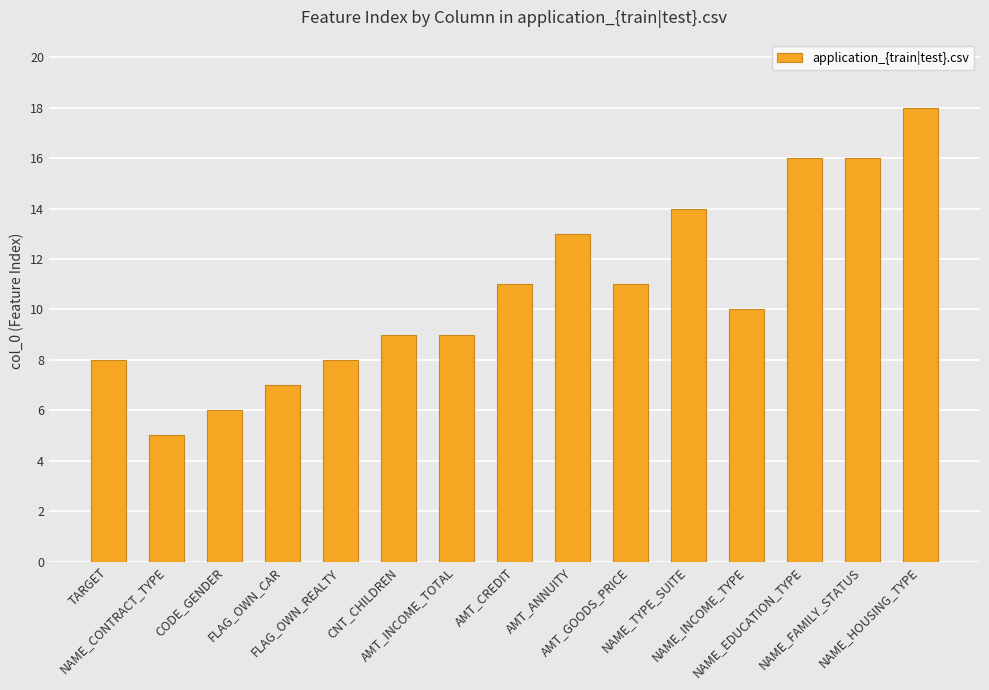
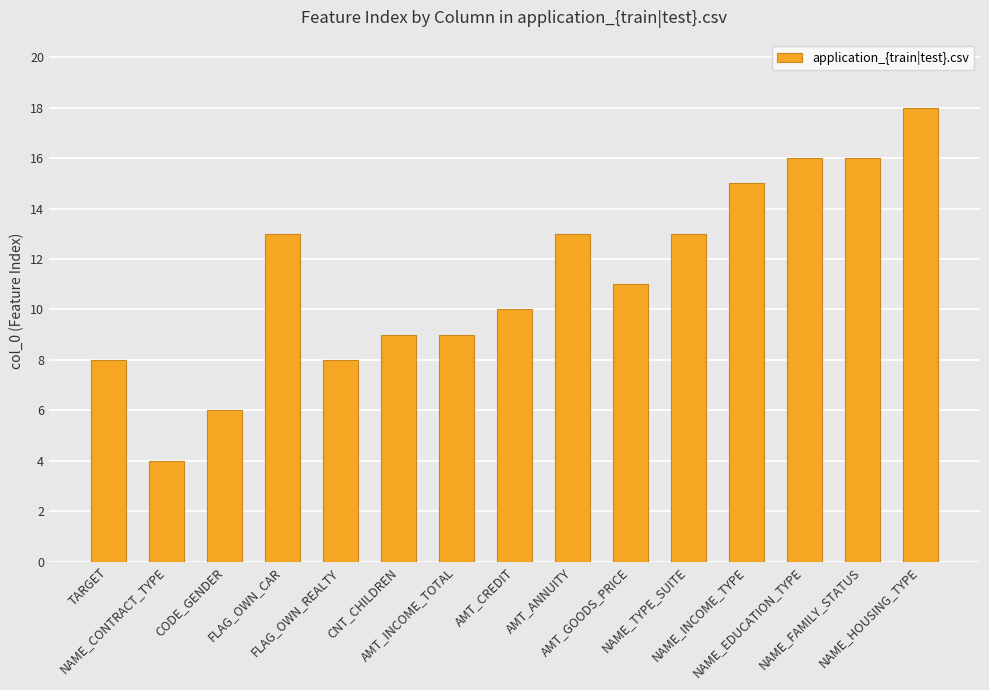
  {
    "TARGET": 8,
-   "NAME_CONTRACT_TYPE": 5,
+   "NAME_CONTRACT_TYPE": 4,
    "CODE_GENDER": 6,
-   "FLAG_OWN_CAR": 7,
+   "FLAG_OWN_CAR": 13,
    "FLAG_OWN_REALTY": 8,
    "CNT_CHILDREN": 9,
    "AMT_INCOME_TOTAL": 9,
-   "AMT_CREDIT": 11,
+   "AMT_CREDIT": 10,
    "AMT_ANNUITY": 13,
    "AMT_GOODS_PRICE": 11,
-   "NAME_TYPE_SUITE": 14,
-   "NAME_INCOME_TYPE": 10,
+   "NAME_TYPE_SUITE": 13,
+   "NAME_INCOME_TYPE": 15,
    "NAME_EDUCATION_TYPE": 16,
    "NAME_FAMILY_STATUS": 16,
    "NAME_HOUSING_TYPE": 18
  }
